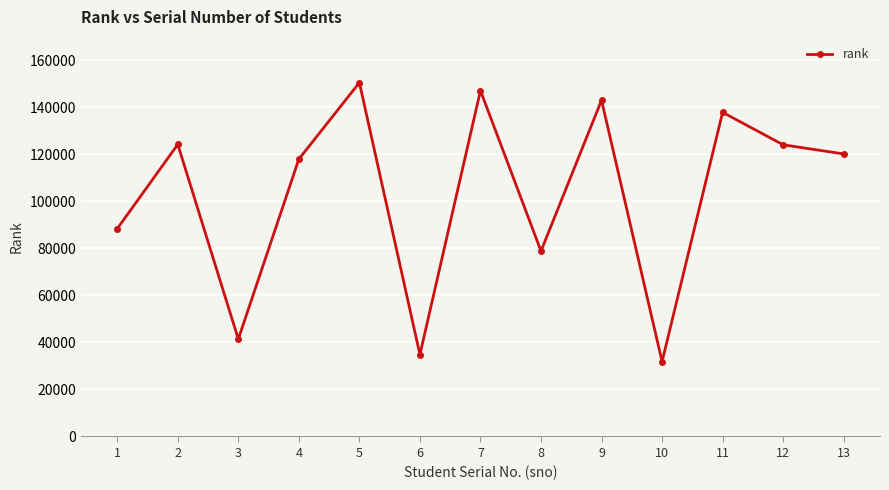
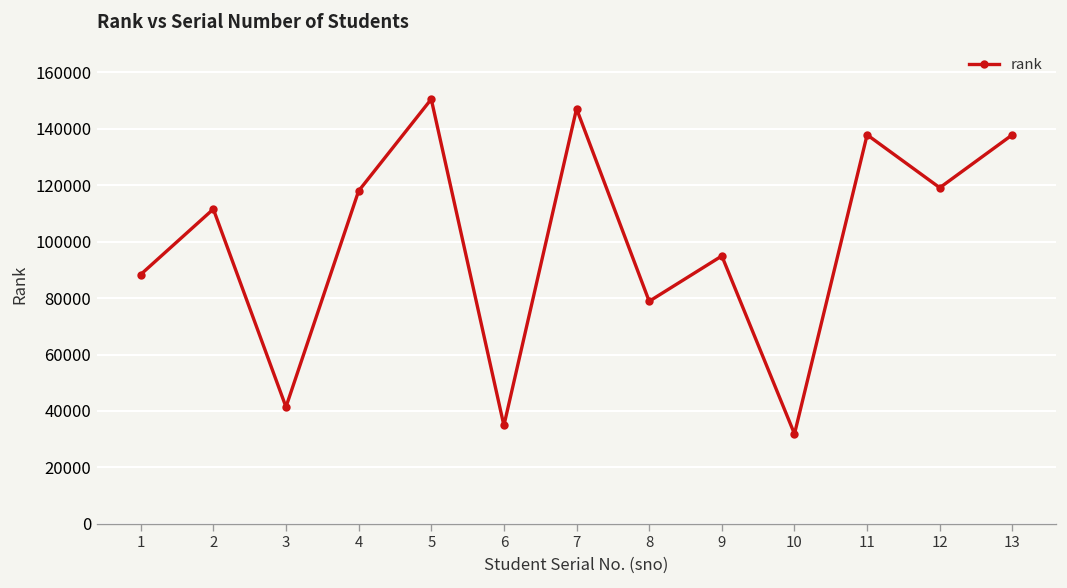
  {
    "1": 88000,
-   "2": 124000,
+   "2": 112000,
    "3": 41000,
    "4": 118000,
    "5": 151000,
    "6": 35000,
    "7": 147000,
    "8": 79000,
-   "9": 143000,
+   "9": 95000,
    "10": 32000,
    "11": 138000,
-   "12": 124000,
-   "13": 120000
+   "12": 119000,
+   "13": 138000
  }
